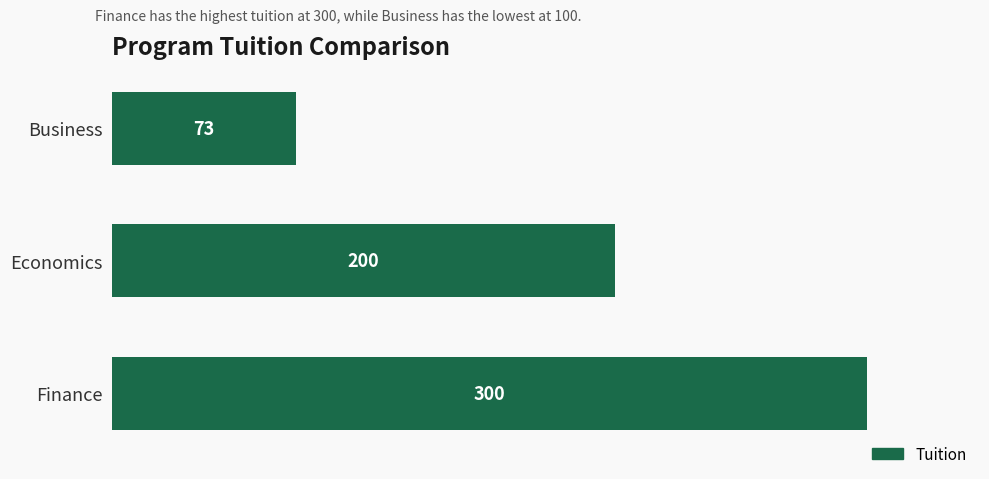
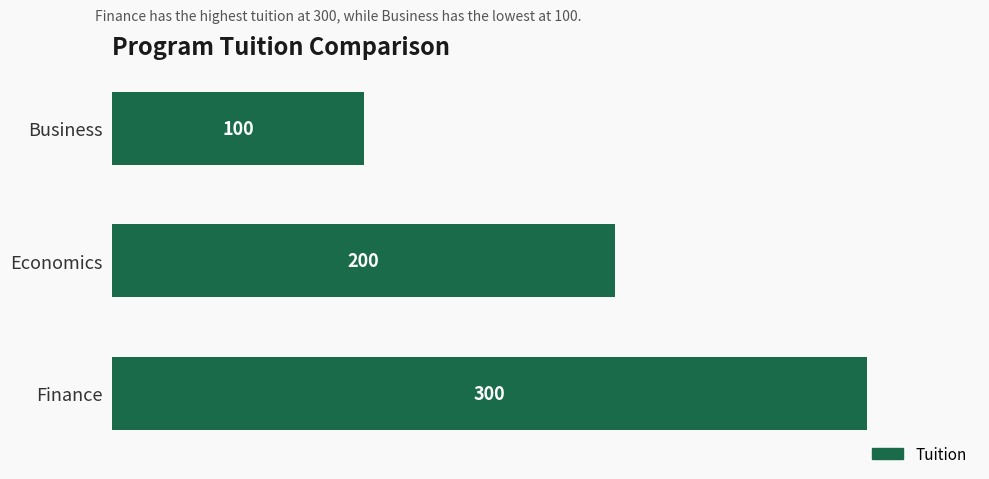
  {
-   "Business": 73,
+   "Business": 100,
    "Economics": 200,
    "Finance": 300
  }
